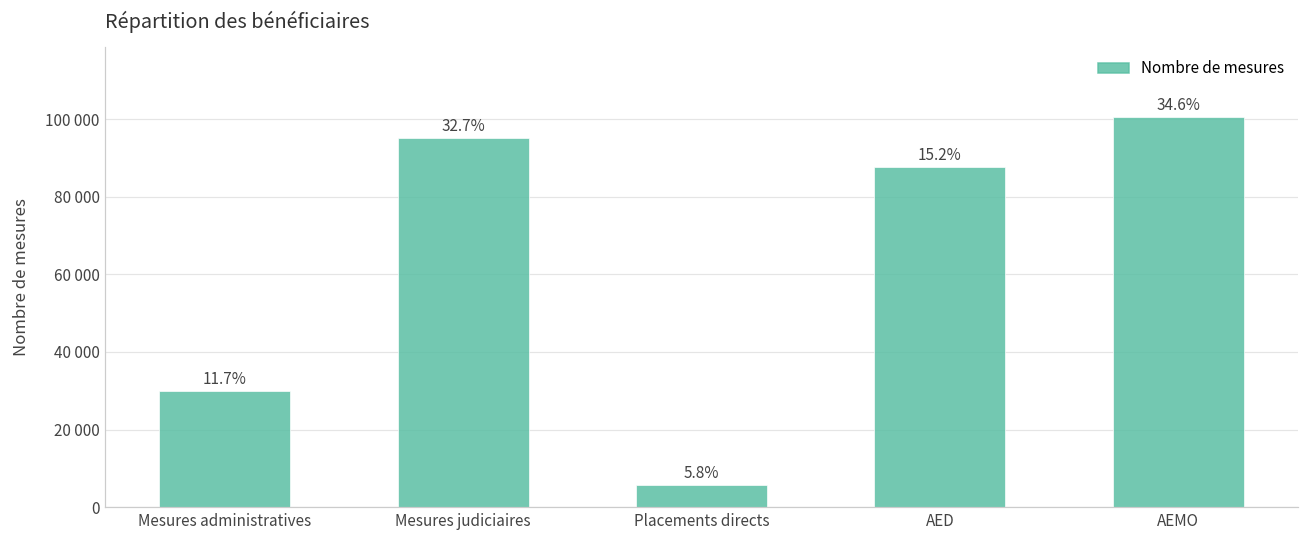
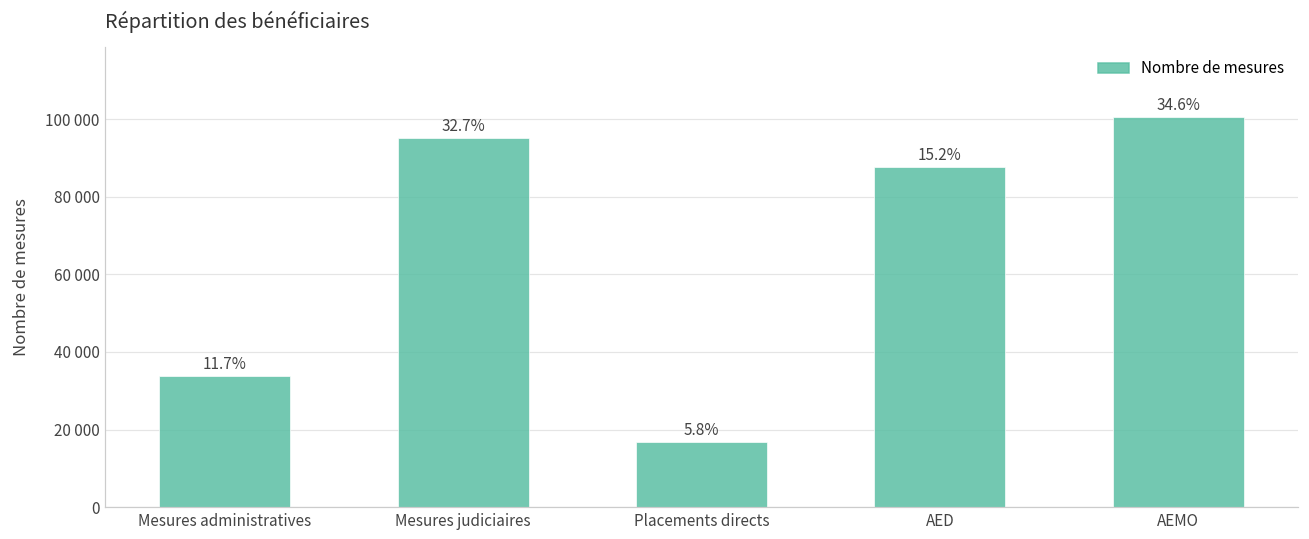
  {
-   "Mesures administratives": 30000,
-   "Placements directs": 6000
+   "Mesures administratives": 34000,
+   "Placements directs": 17000
  }
